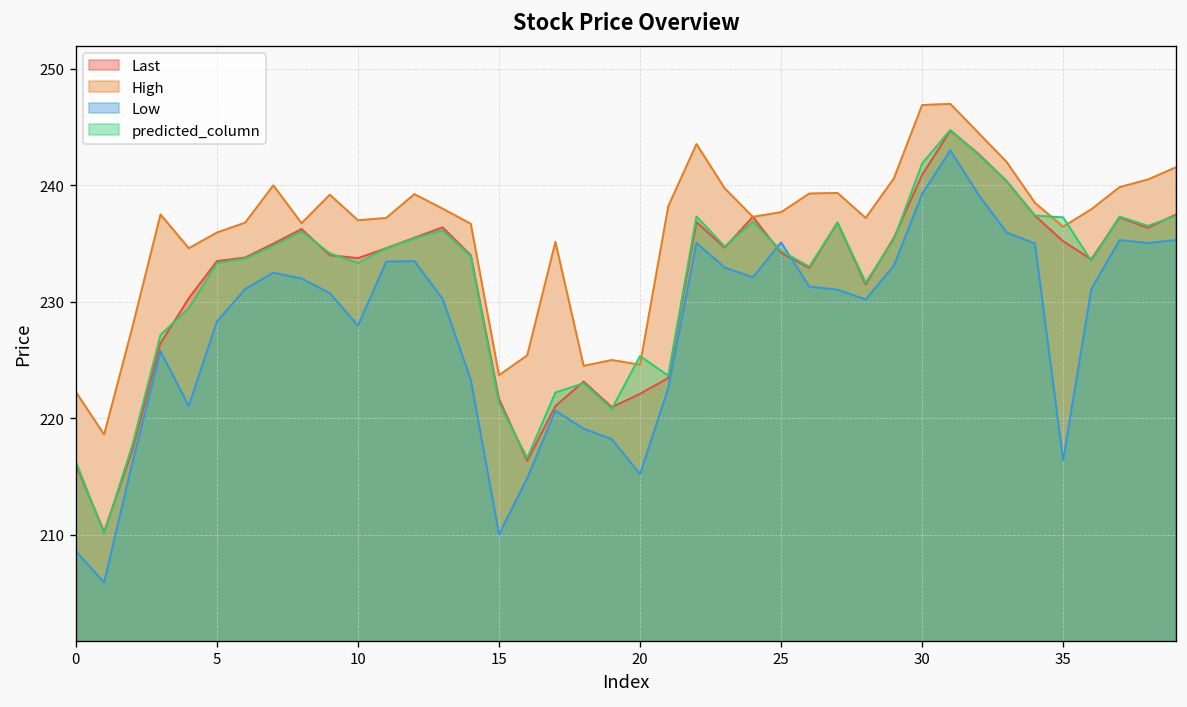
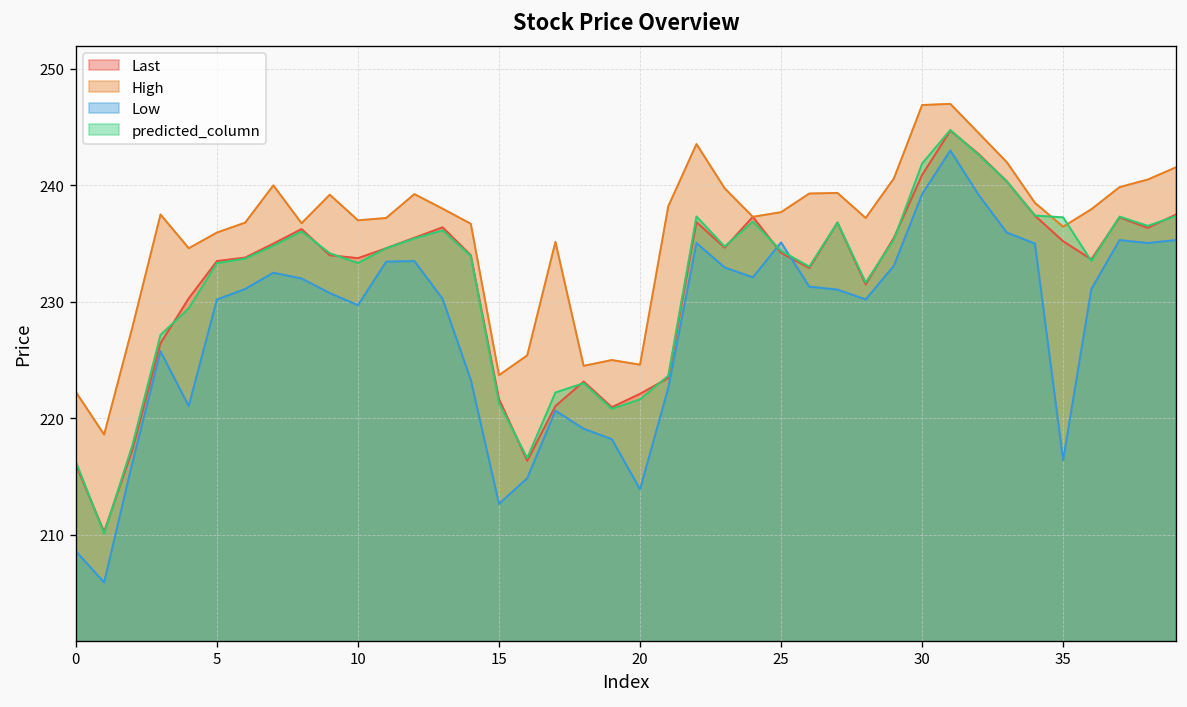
  {
    "Low": {
      "0": 209,
-     "5": 228,
-     "10": 228,
-     "15": 210,
-     "20": 215,
+     "5": 230,
+     "10": 230,
+     "15": 213,
+     "20": 214,
      "25": 235,
      "30": 239,
      "35": 216
    },
    "predicted_column": {
      "10": 233,
      "15": 221,
-     "20": 225,
+     "20": 222,
      "30": 242,
      "35": 237
    }
  }
